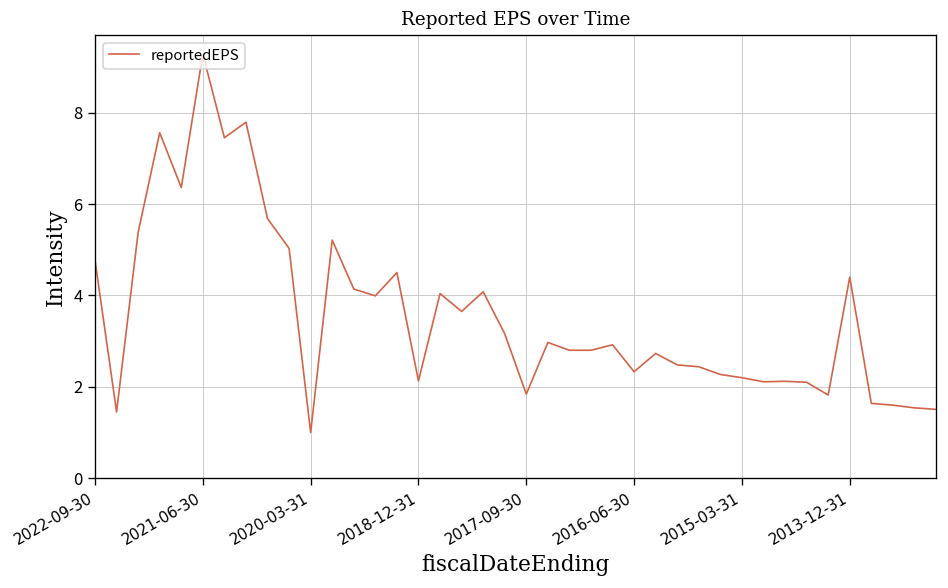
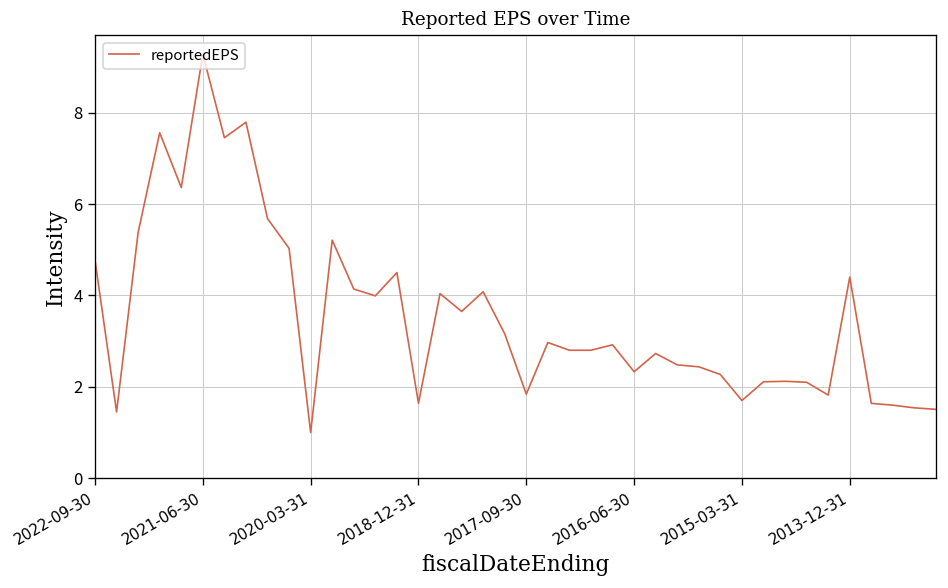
  {
    "2022-09-30": 4.8,
    "2020-03-31": 1.0,
-   "2018-12-31": 2.1,
+   "2018-12-31": 1.6,
    "2017-09-30": 1.8,
    "2016-06-30": 2.3,
-   "2015-03-31": 2.2,
+   "2015-03-31": 1.7,
    "2013-12-31": 4.4
  }
